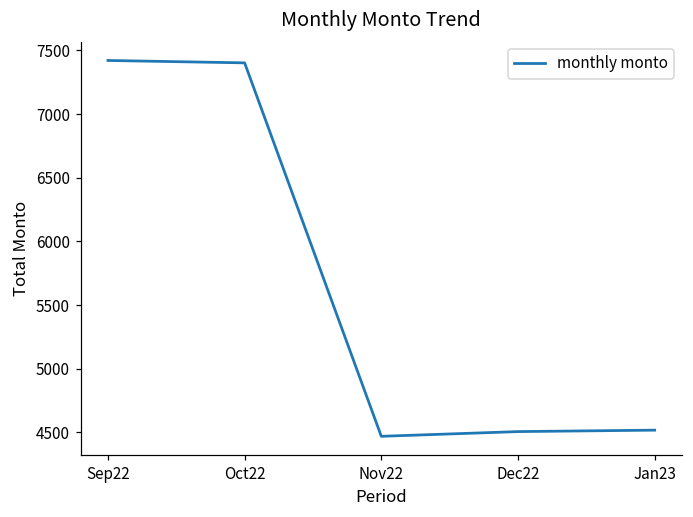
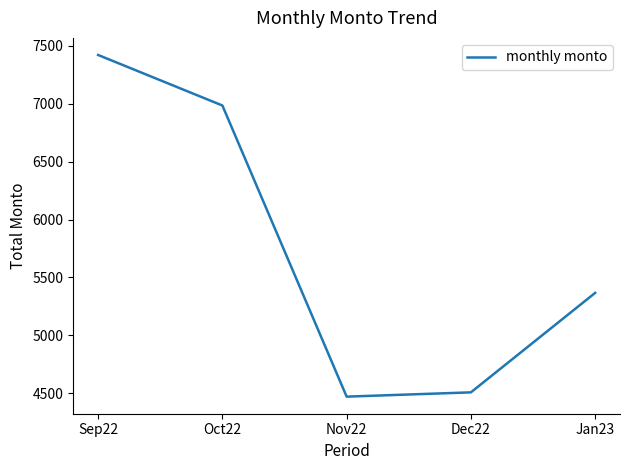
  {
    "Sep22": 7420,
-   "Oct22": 7400,
+   "Oct22": 6980,
    "Nov22": 4470,
    "Dec22": 4510,
-   "Jan23": 4520
+   "Jan23": 5370
  }
